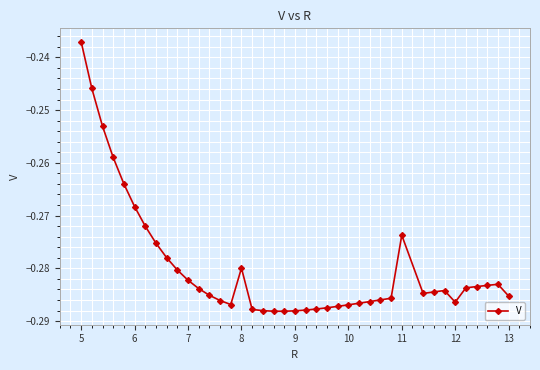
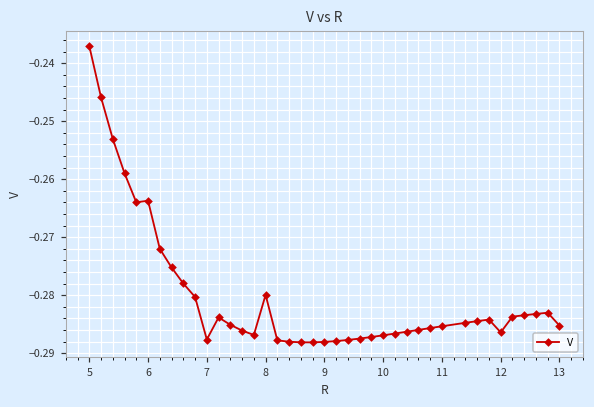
  {
    "5": -0.237,
-   "6": -0.268,
-   "7": -0.282,
+   "6": -0.264,
+   "7": -0.288,
    "8": -0.280,
    "9": -0.288,
    "10": -0.287,
-   "11": -0.274,
+   "11": -0.285,
    "12": -0.286,
    "13": -0.285
  }
